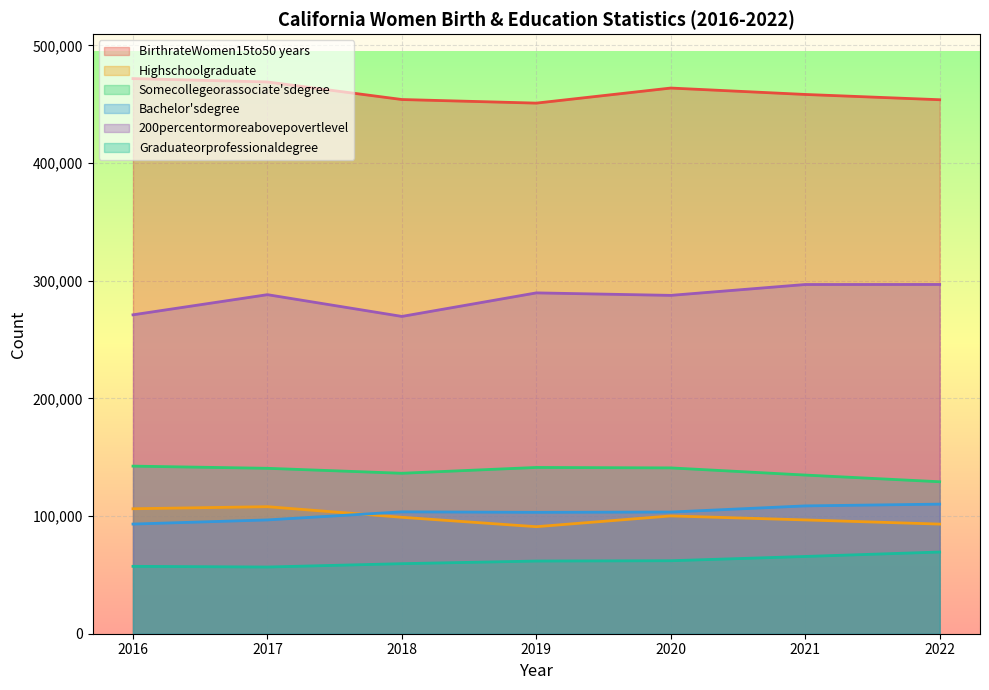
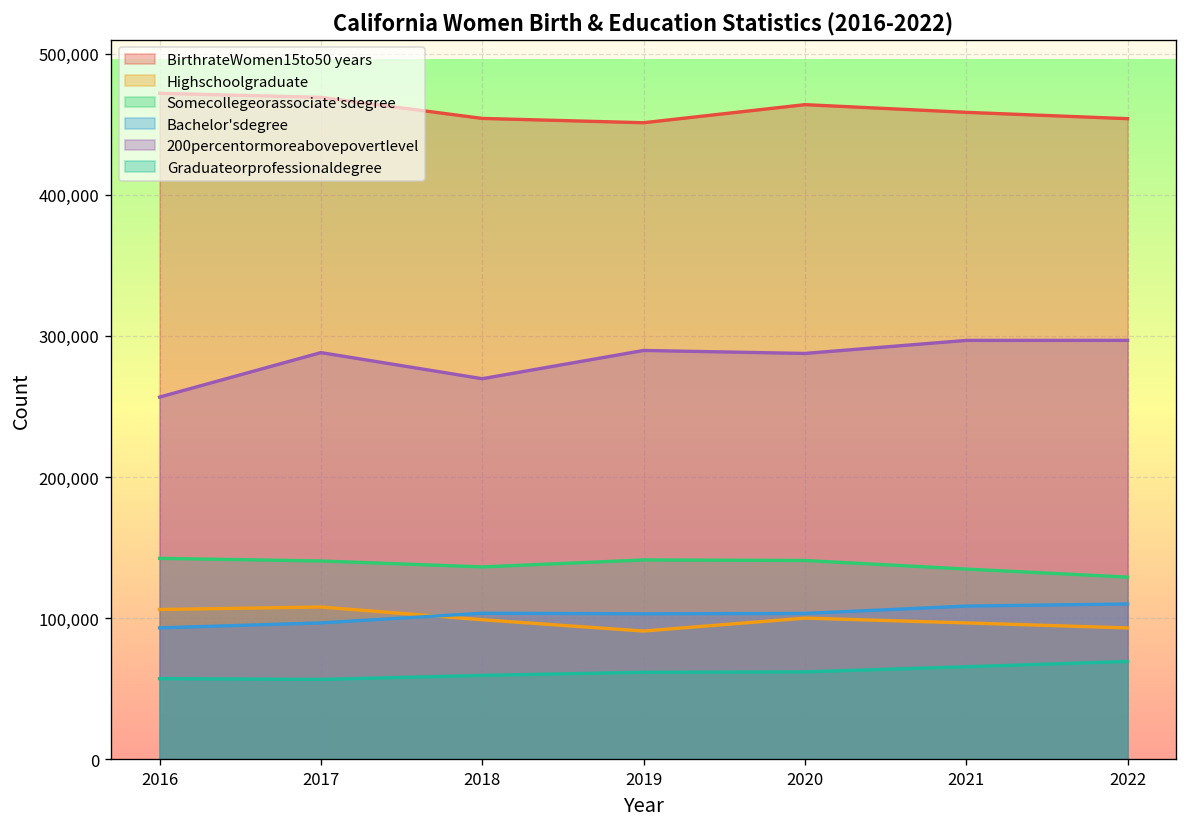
  {
    "200percentormoreabovepovertlevel": {
-     "2016": "271,000",
+     "2016": "257,000",
      "2017": "288,000",
      "2018": "270,000",
      "2019": "290,000",
      "2020": "288,000",
      "2021": "297,000",
      "2022": "297,000"
    }
  }
